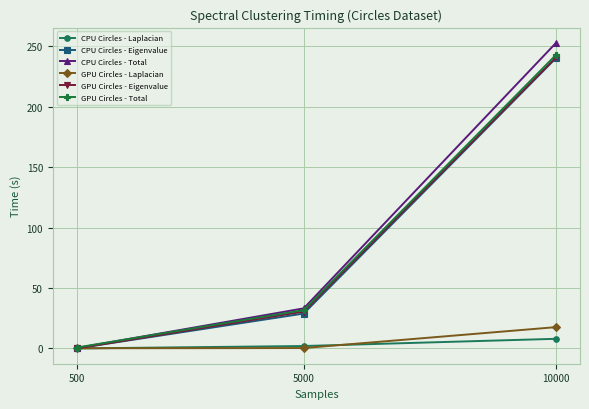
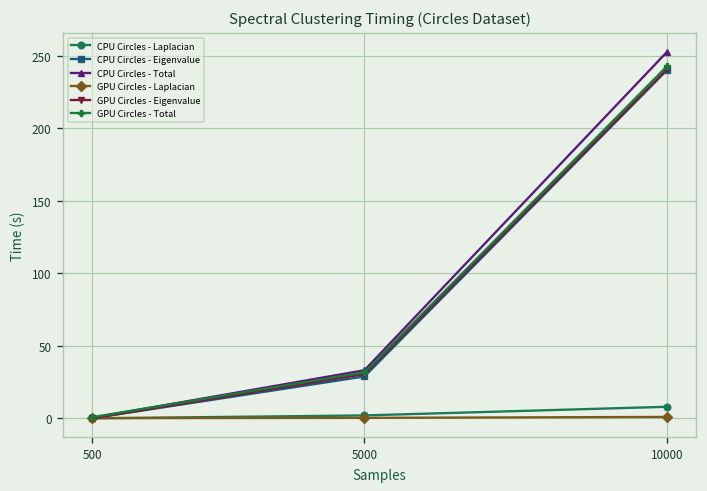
  {
    "CPU Circles - Total": {
      "10000": 253
    },
    "GPU Circles - Laplacian": {
-     "10000": 18
+     "10000": 1
    }
  }
